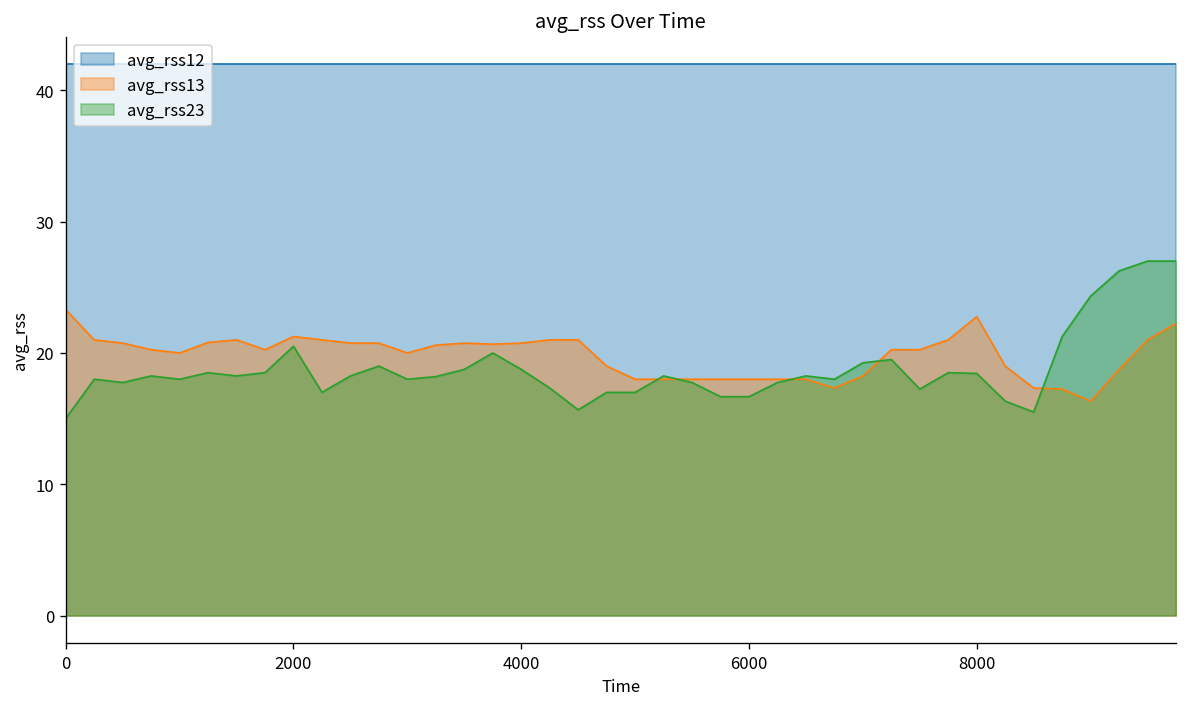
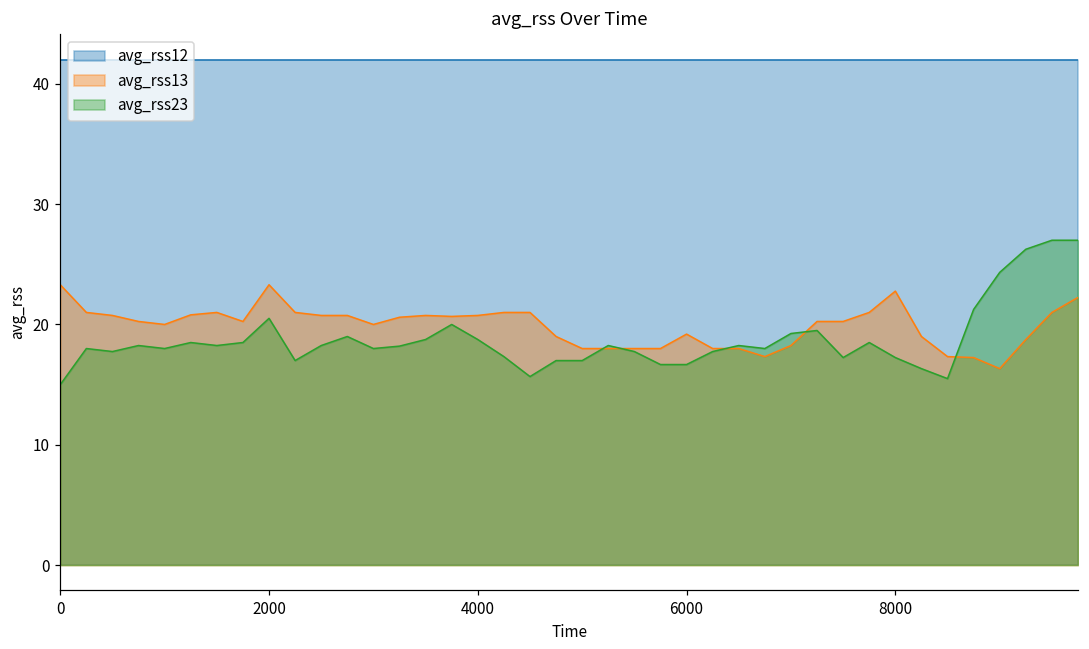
  {
    "avg_rss12": {
      "0": 42.0,
      "2000": 42.0,
      "4000": 42.0,
      "6000": 42.0,
      "8000": 42.0
    },
    "avg_rss13": {
      "0": 23.3,
-     "2000": 21.3,
+     "2000": 23.3,
      "4000": 20.8,
-     "6000": 18.0,
+     "6000": 19.2,
      "8000": 22.8
    },
    "avg_rss23": {
      "0": 15.0,
      "2000": 20.5,
      "4000": 18.8,
      "6000": 16.7,
-     "8000": 18.4
+     "8000": 17.3
    }
  }
